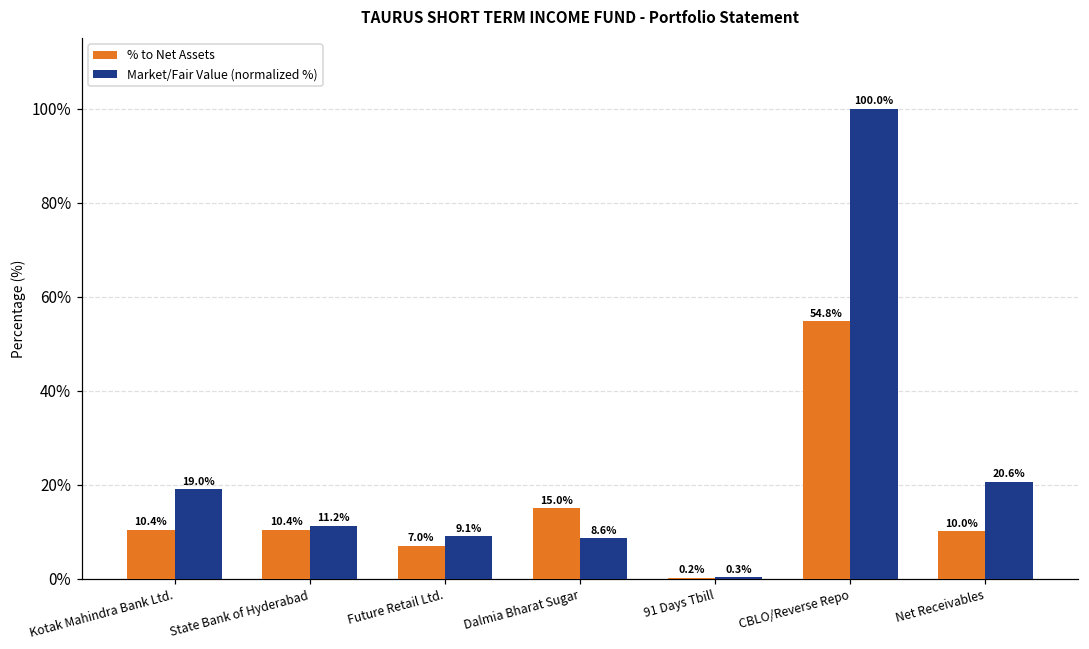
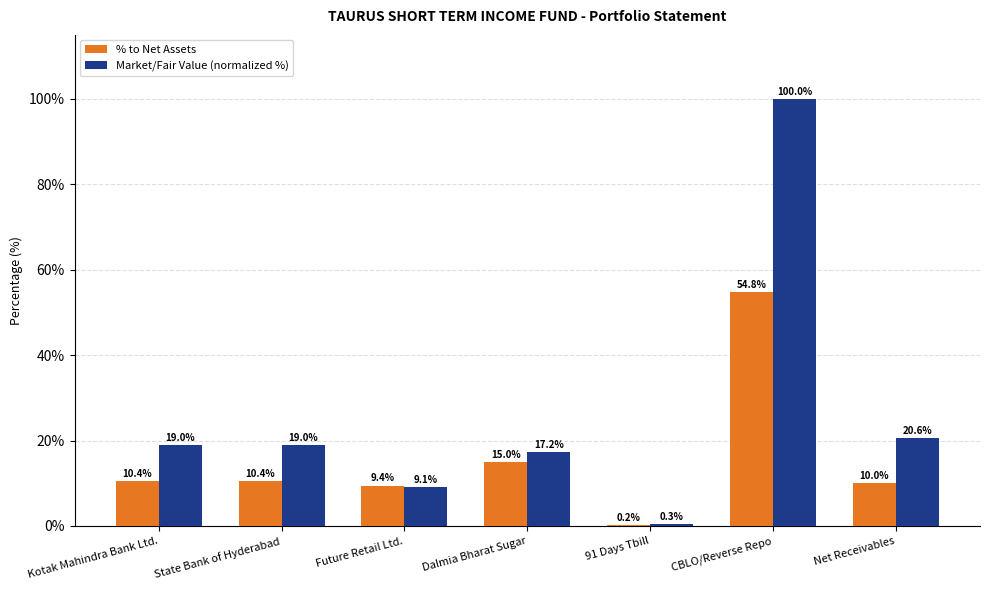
  {
    "% to Net Assets": {
      "Kotak Mahindra Bank Ltd.": "10.4%",
      "State Bank of Hyderabad": "10.4%",
-     "Future Retail Ltd.": "7.0%",
+     "Future Retail Ltd.": "9.4%",
      "Dalmia Bharat Sugar": "15.0%",
      "91 Days Tbill": "0.2%",
      "CBLO/Reverse Repo": "54.8%",
      "Net Receivables": "10.0%"
    },
    "Market/Fair Value (normalized %)": {
      "Kotak Mahindra Bank Ltd.": "19.0%",
-     "State Bank of Hyderabad": "11.2%",
+     "State Bank of Hyderabad": "19.0%",
      "Future Retail Ltd.": "9.1%",
-     "Dalmia Bharat Sugar": "8.6%",
+     "Dalmia Bharat Sugar": "17.2%",
      "91 Days Tbill": "0.3%",
      "CBLO/Reverse Repo": "100.0%",
      "Net Receivables": "20.6%"
    }
  }
